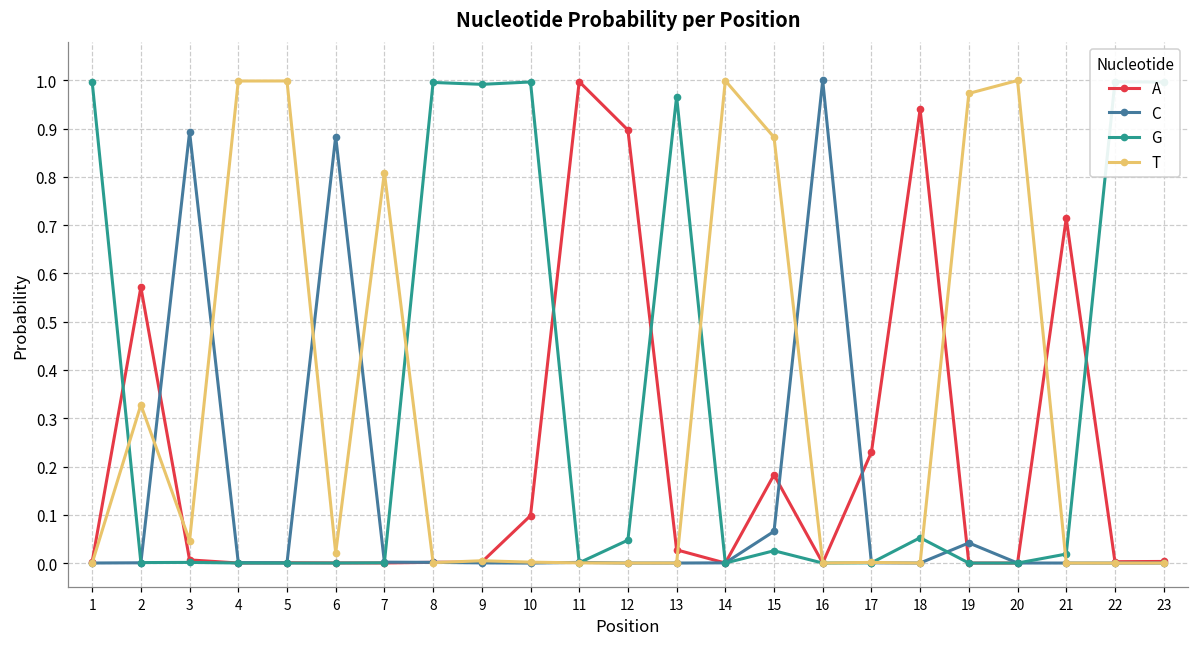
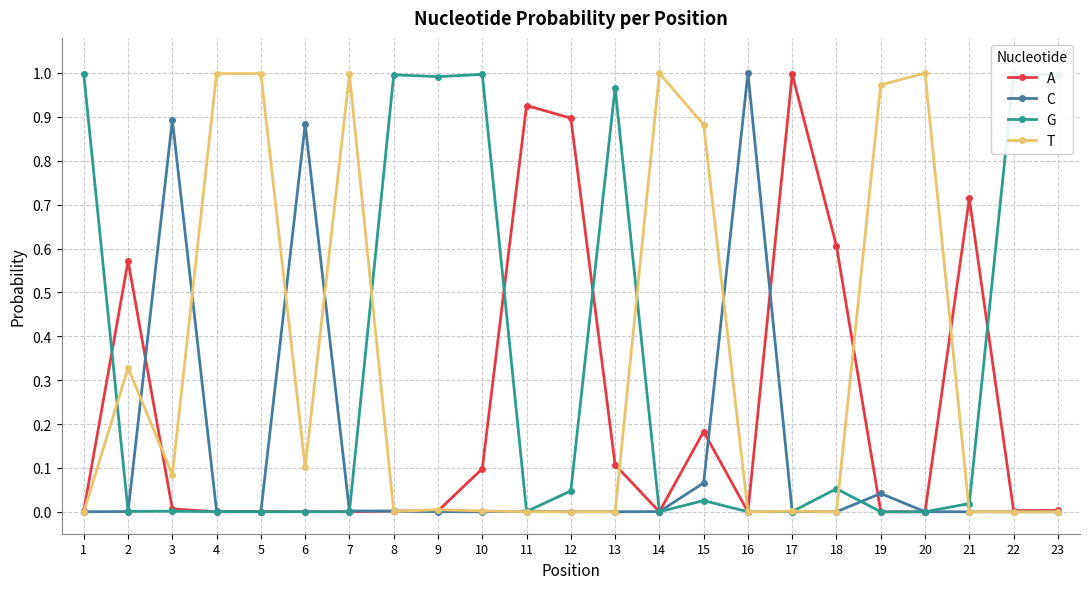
  {
    "A": {
      "2": 0.57,
      "10": 0.10,
-     "11": 1.00,
+     "11": 0.93,
      "12": 0.90,
-     "13": 0.03,
+     "13": 0.11,
      "15": 0.18,
-     "17": 0.23,
-     "18": 0.94,
+     "17": 1.00,
+     "18": 0.61,
      "21": 0.71
    },
    "T": {
      "2": 0.33,
-     "3": 0.05,
+     "3": 0.08,
      "4": 1.00,
      "5": 1.00,
-     "6": 0.02,
-     "7": 0.81,
+     "6": 0.10,
+     "7": 1.00,
      "14": 1.00,
      "15": 0.88,
      "19": 0.97,
      "20": 1.00
    }
  }
